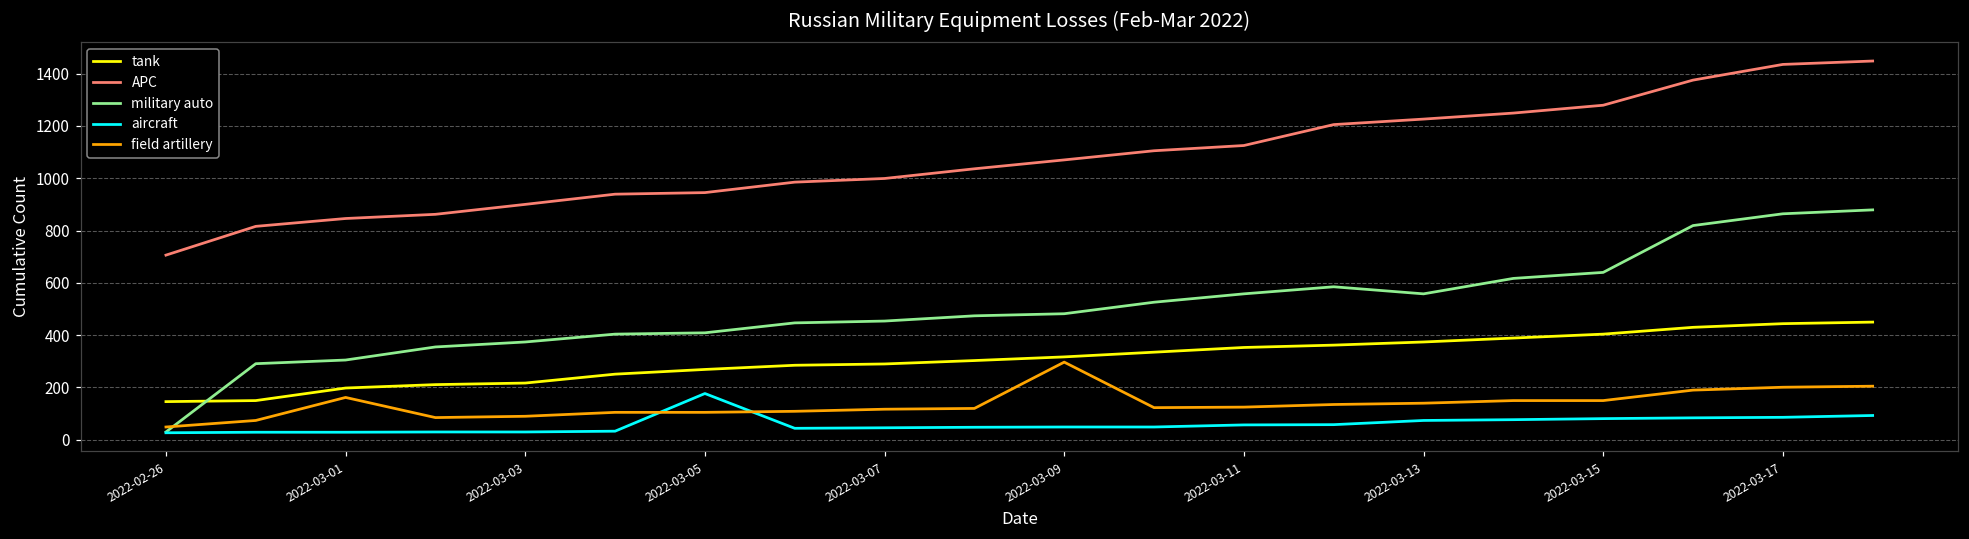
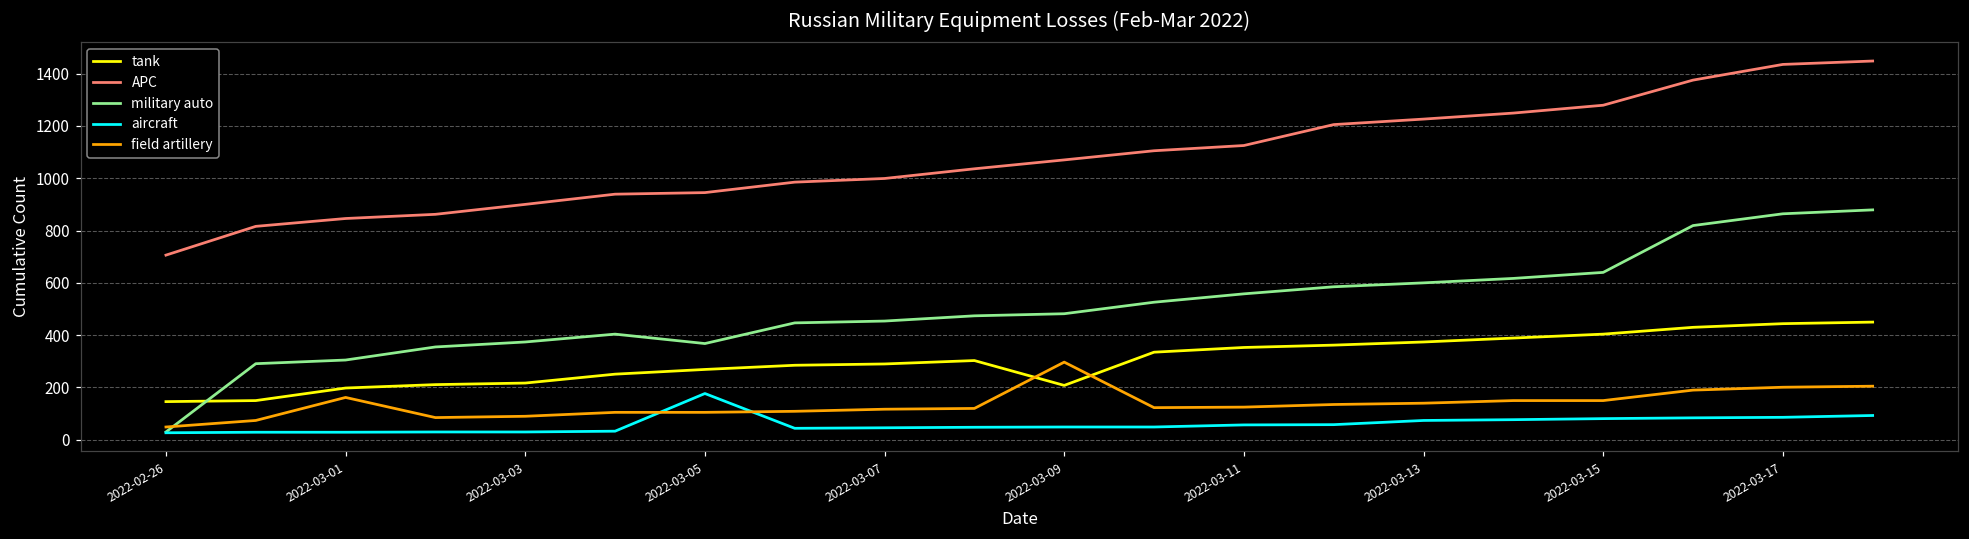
  {
    "tank": {
      "2022-02-26": 150,
      "2022-03-01": 200,
      "2022-03-03": 220,
      "2022-03-05": 270,
      "2022-03-07": 290,
-     "2022-03-09": 320,
+     "2022-03-09": 210,
      "2022-03-11": 350,
      "2022-03-13": 370,
      "2022-03-15": 400,
      "2022-03-17": 440
    },
    "APC": {
      "2022-02-26": 710,
      "2022-03-01": 850,
      "2022-03-03": 900,
      "2022-03-05": 950,
      "2022-03-07": 1000,
      "2022-03-09": 1070,
      "2022-03-11": 1130,
      "2022-03-13": 1230,
      "2022-03-15": 1280,
      "2022-03-17": 1440
    },
    "military auto": {
      "2022-03-01": 310,
      "2022-03-03": 370,
-     "2022-03-05": 410,
+     "2022-03-05": 370,
      "2022-03-07": 450,
      "2022-03-09": 480,
      "2022-03-11": 560,
-     "2022-03-13": 560,
+     "2022-03-13": 600,
      "2022-03-15": 640,
      "2022-03-17": 860
    },
    "aircraft": {
      "2022-03-01": 30,
      "2022-03-03": 30,
      "2022-03-05": 180,
      "2022-03-07": 50,
      "2022-03-09": 50,
      "2022-03-11": 60,
      "2022-03-13": 70,
      "2022-03-15": 80,
      "2022-03-17": 90
    },
    "field artillery": {
      "2022-02-26": 50,
      "2022-03-01": 160,
      "2022-03-03": 90,
      "2022-03-05": 110,
      "2022-03-07": 120,
      "2022-03-09": 300,
      "2022-03-11": 130,
      "2022-03-13": 140,
      "2022-03-15": 150,
      "2022-03-17": 200
    }
  }
